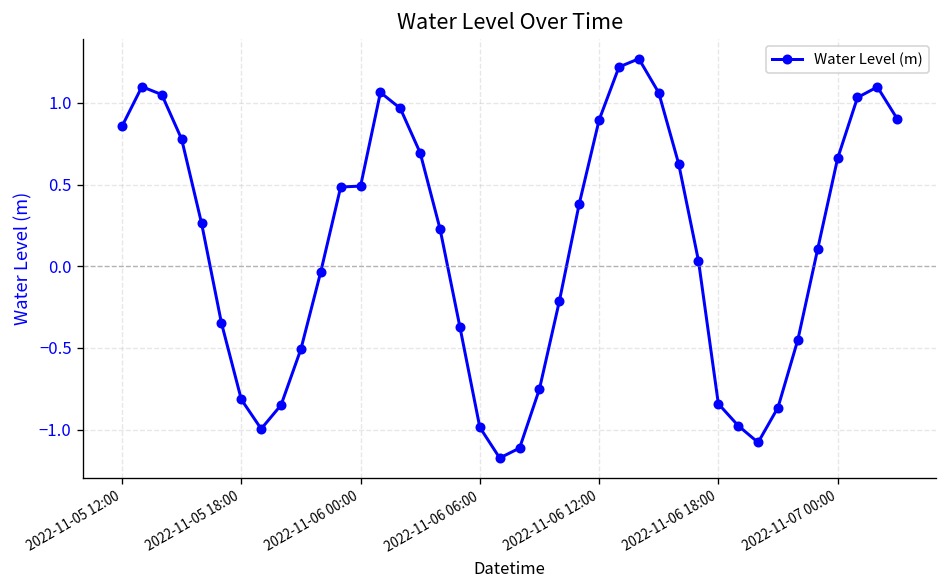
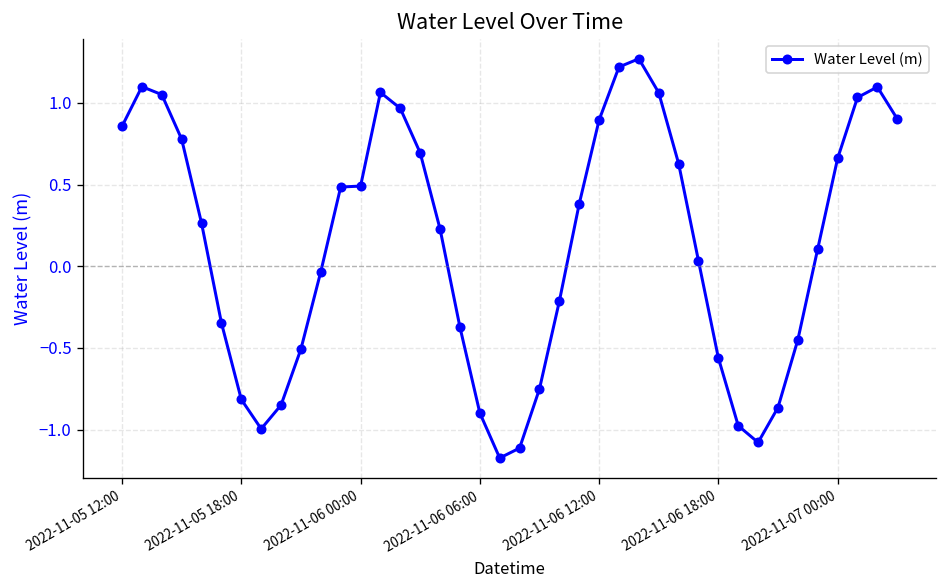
  {
    "2022-11-05 12:00": 0.86,
    "2022-11-05 18:00": -0.82,
    "2022-11-06 00:00": 0.49,
-   "2022-11-06 06:00": -0.99,
+   "2022-11-06 06:00": -0.90,
    "2022-11-06 12:00": 0.90,
-   "2022-11-06 18:00": -0.84,
+   "2022-11-06 18:00": -0.56,
    "2022-11-07 00:00": 0.66
  }
